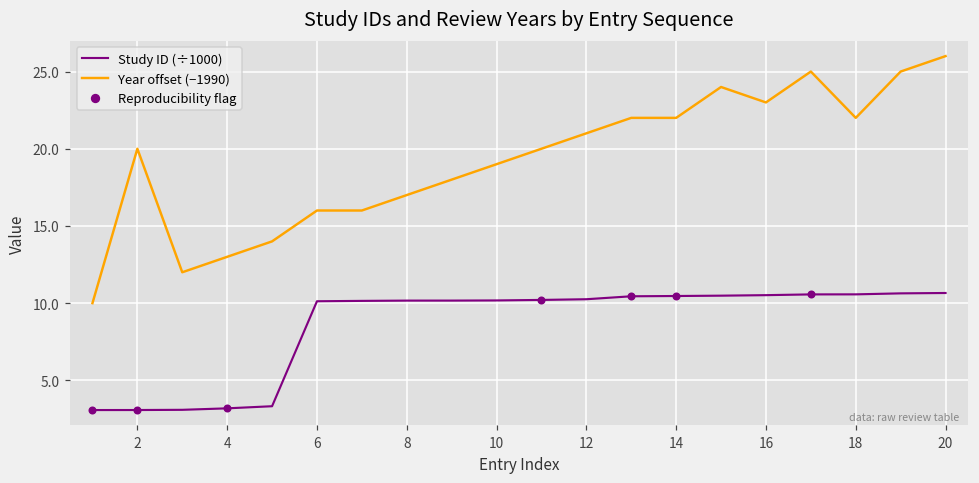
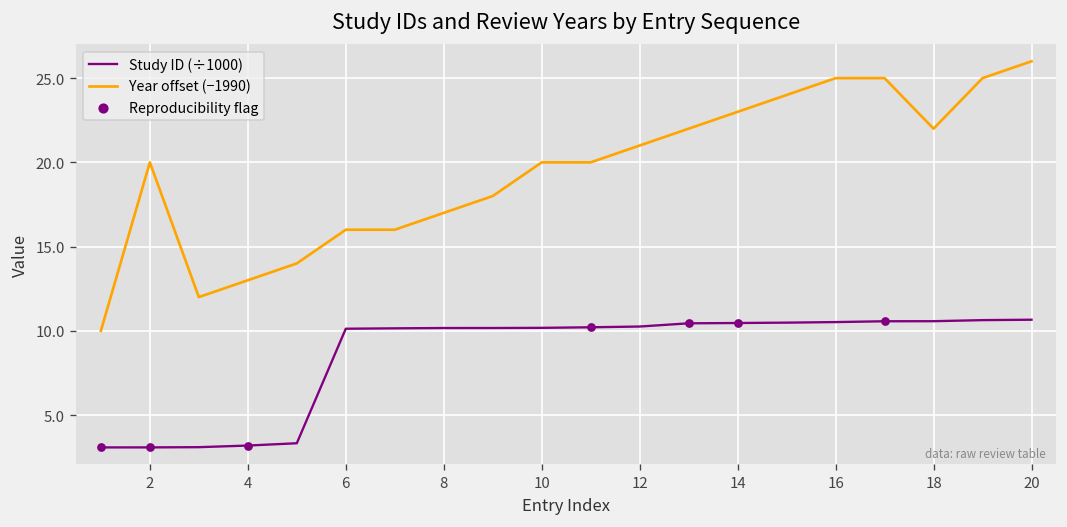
  {
    "Year offset (−1990)": {
      "2": 20.0,
      "4": 13.0,
      "6": 16.0,
      "8": 17.0,
-     "10": 19.0,
+     "10": 20.0,
      "12": 21.0,
-     "14": 22.0,
-     "16": 23.0,
+     "14": 23.0,
+     "16": 25.0,
      "18": 22.0,
      "20": 26.0
    }
  }
